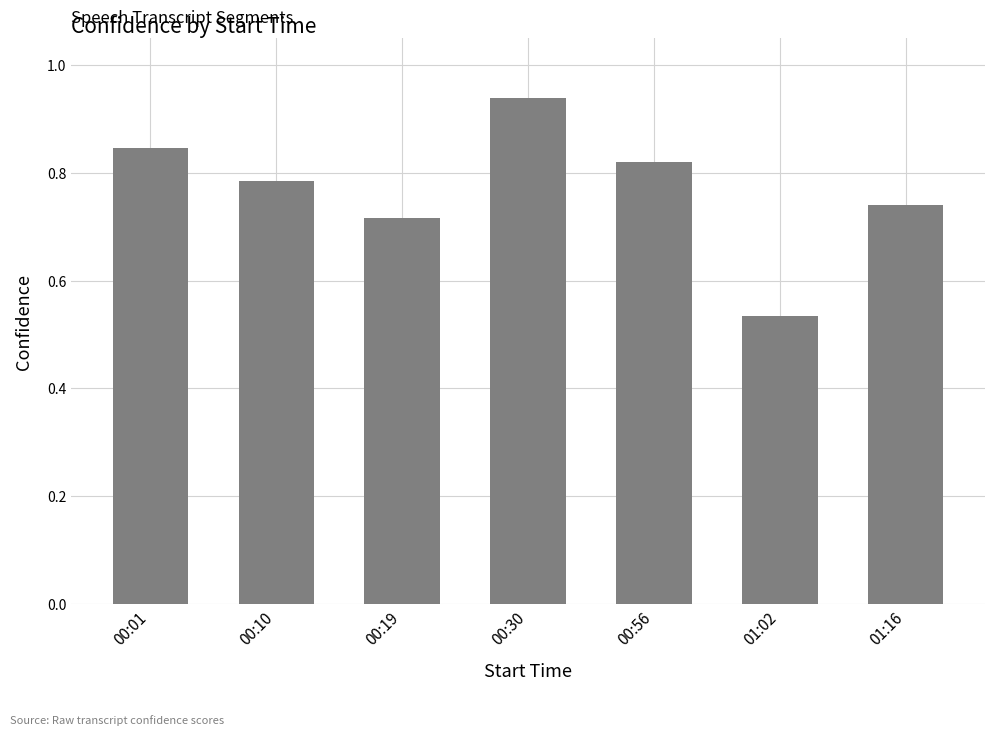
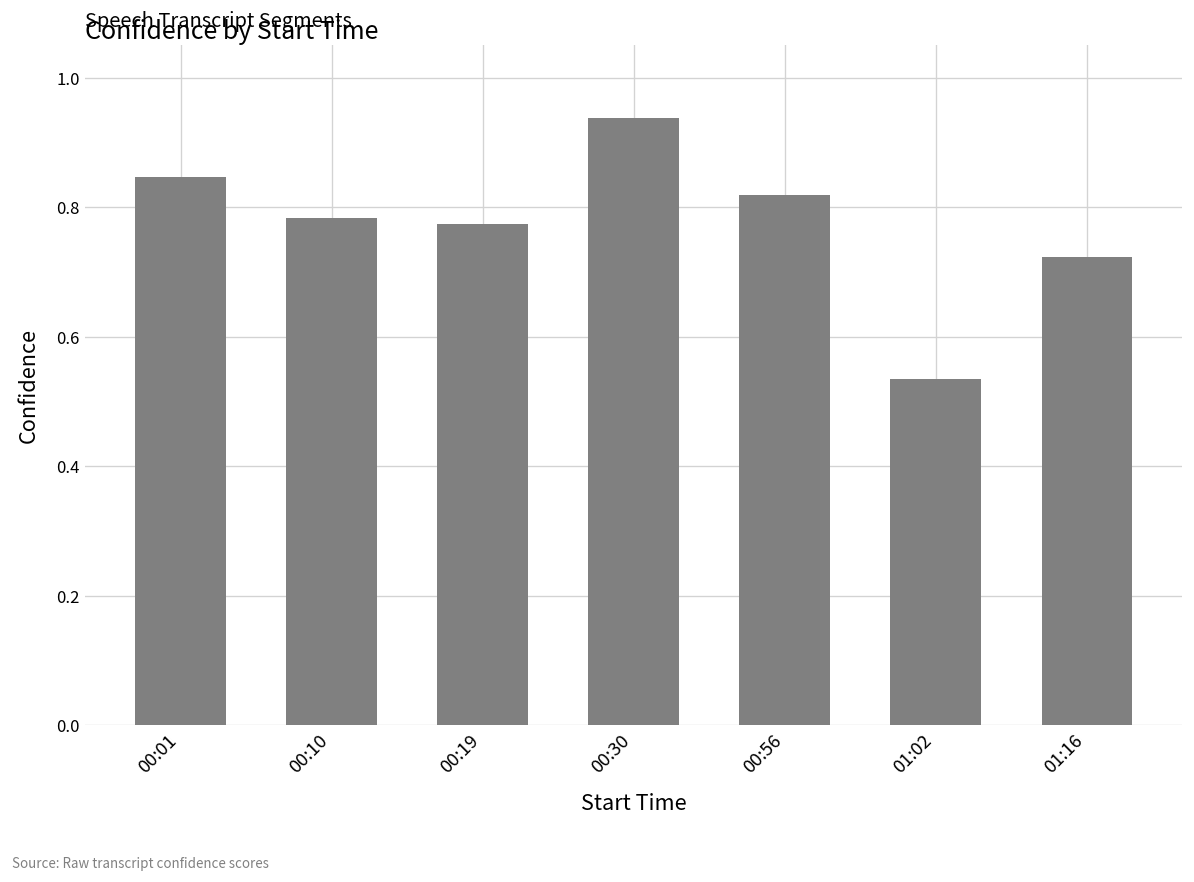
  {
    "00:01": 0.85,
    "00:10": 0.78,
-   "00:19": 0.72,
+   "00:19": 0.77,
    "00:30": 0.94,
    "00:56": 0.82,
    "01:02": 0.53,
-   "01:16": 0.74
+   "01:16": 0.72
  }
